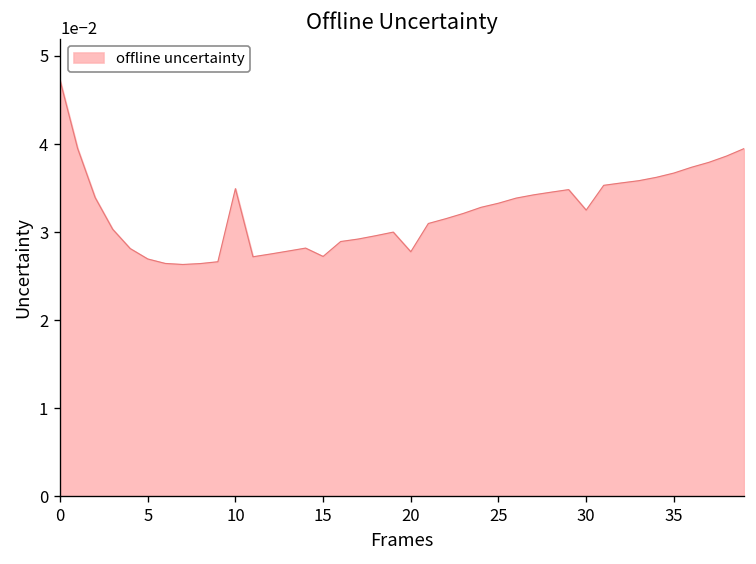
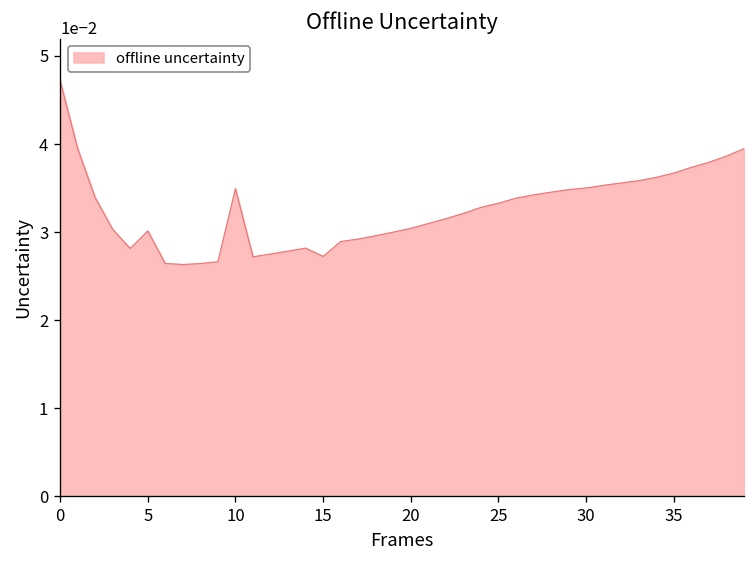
  {
    "0": 0.047,
-   "5": 0.027,
+   "5": 0.030,
    "10": 0.035,
    "15": 0.027,
-   "20": 0.028,
+   "20": 0.030,
    "25": 0.033,
-   "30": 0.033,
+   "30": 0.035,
    "35": 0.037
  }
